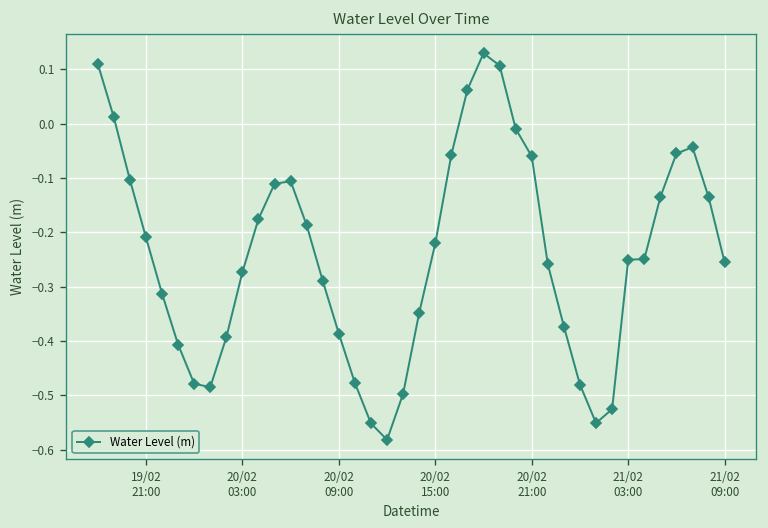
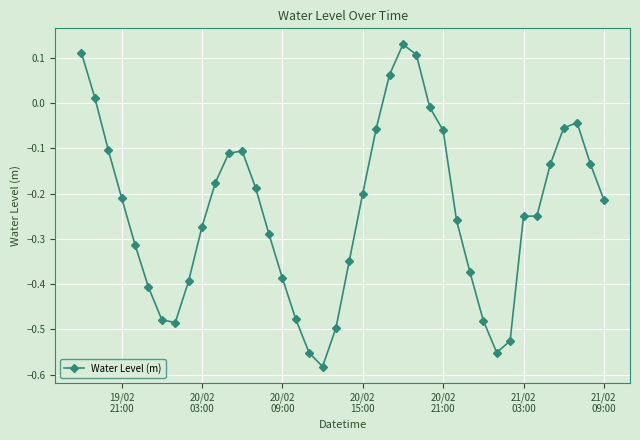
  {
    "19/02 21:00": -0.21,
    "20/02 03:00": -0.27,
    "20/02 09:00": -0.39,
-   "20/02 15:00": -0.22,
+   "20/02 15:00": -0.20,
    "20/02 21:00": -0.06,
    "21/02 03:00": -0.25,
-   "21/02 09:00": -0.26
+   "21/02 09:00": -0.21
  }
